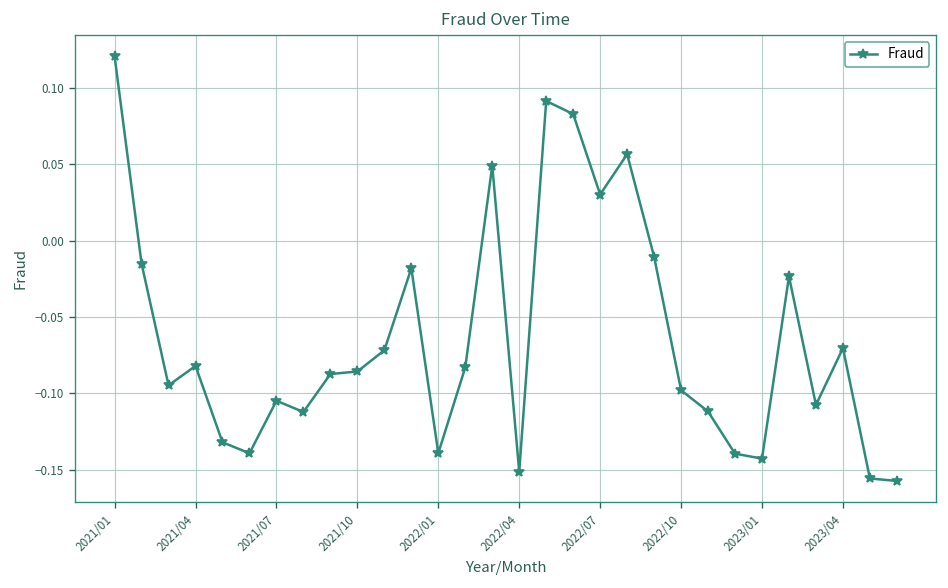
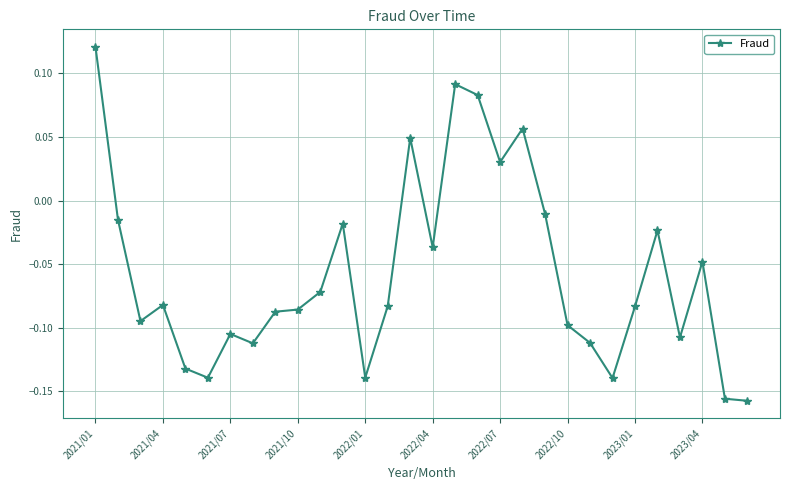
  {
    "2021/01": 0.121,
    "2021/04": -0.082,
    "2021/07": -0.105,
    "2021/10": -0.086,
    "2022/01": -0.139,
-   "2022/04": -0.151,
+   "2022/04": -0.037,
    "2022/07": 0.030,
    "2022/10": -0.098,
-   "2023/01": -0.143,
-   "2023/04": -0.070
+   "2023/01": -0.083,
+   "2023/04": -0.048
  }
